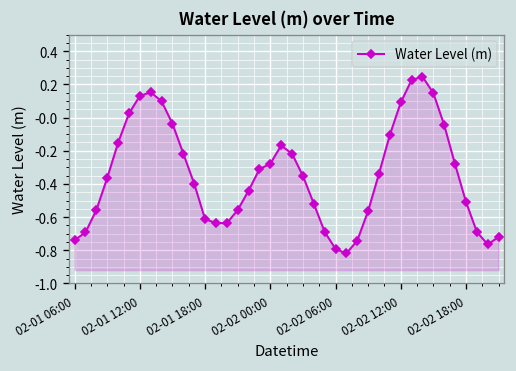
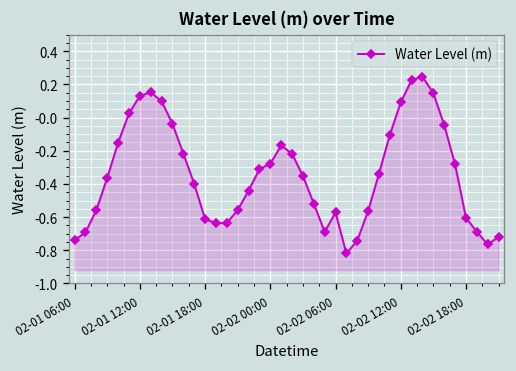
  {
    "02-01 06:00": -0.74,
    "02-01 12:00": 0.13,
    "02-01 18:00": -0.61,
    "02-02 00:00": -0.28,
-   "02-02 06:00": -0.79,
+   "02-02 06:00": -0.57,
    "02-02 12:00": 0.09,
-   "02-02 18:00": -0.51
+   "02-02 18:00": -0.60
  }
